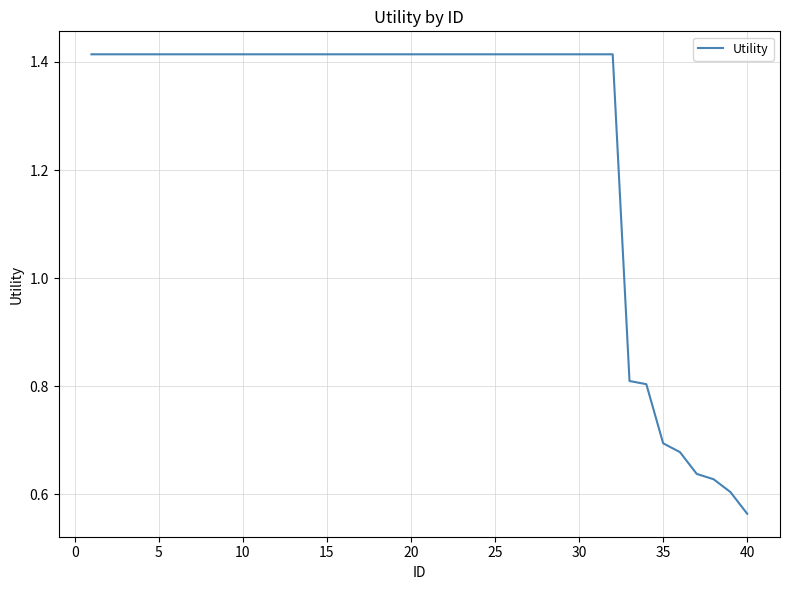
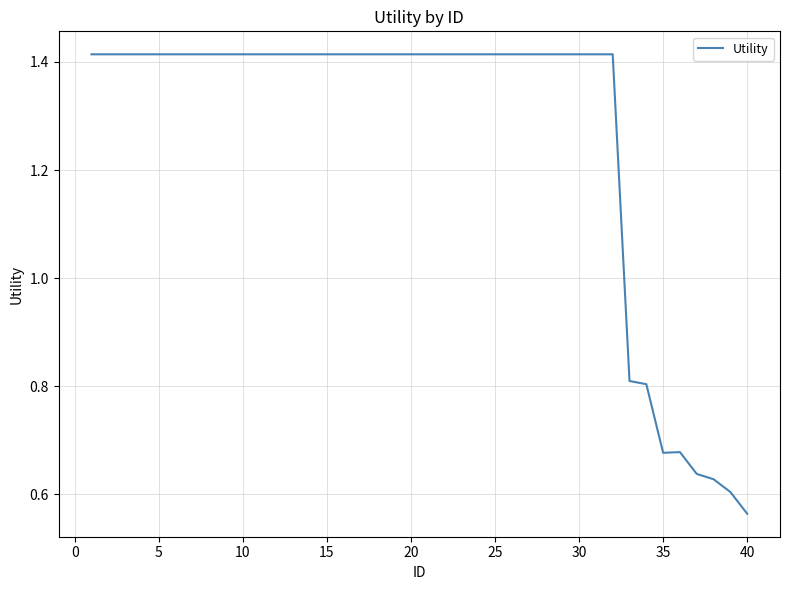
  {
    "5": 1.41,
    "10": 1.41,
    "15": 1.41,
    "20": 1.41,
    "25": 1.41,
    "30": 1.41,
-   "35": 0.69,
+   "35": 0.68,
    "40": 0.56
  }
